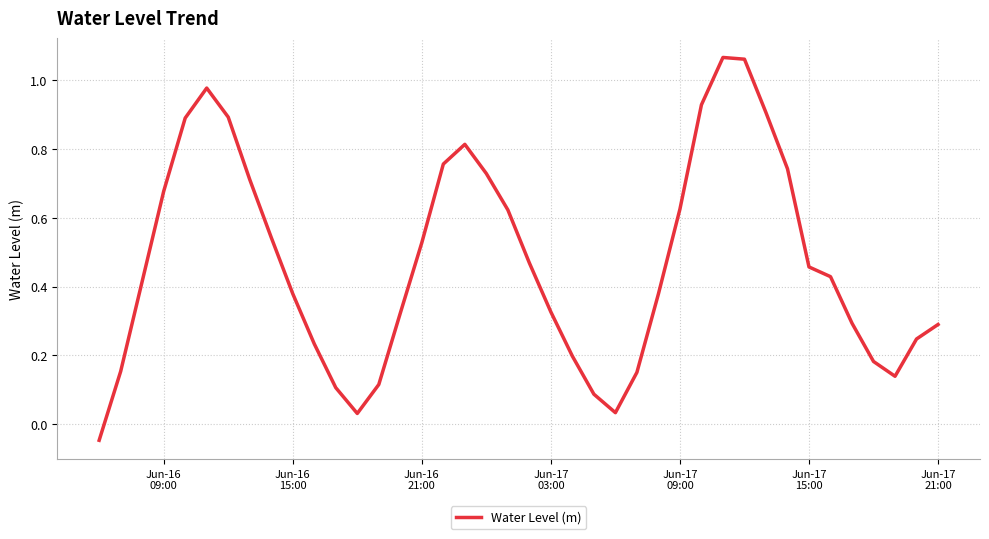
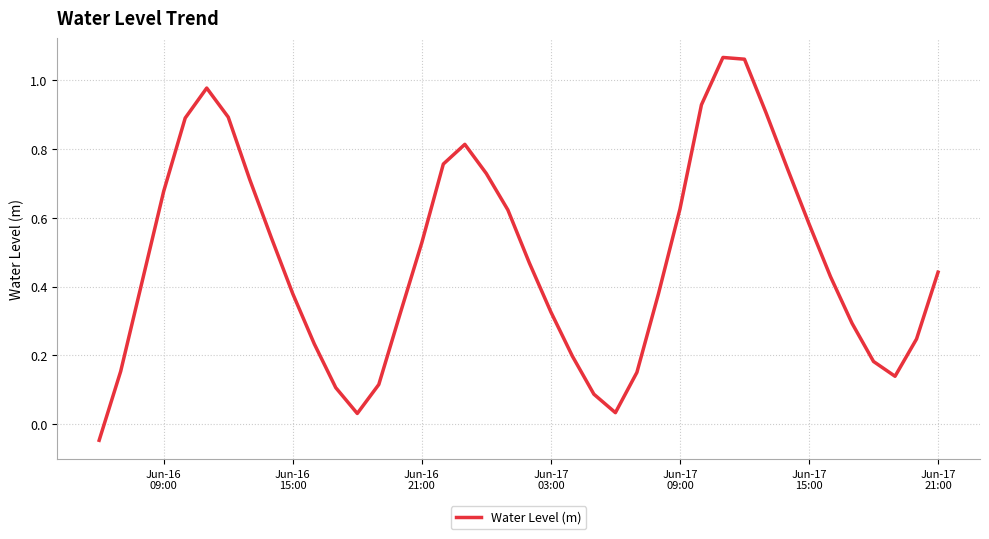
  {
    "Jun-16 09:00": 0.68,
    "Jun-16 15:00": 0.38,
    "Jun-16 21:00": 0.53,
    "Jun-17 03:00": 0.33,
    "Jun-17 09:00": 0.63,
-   "Jun-17 15:00": 0.46,
-   "Jun-17 21:00": 0.29
+   "Jun-17 15:00": 0.58,
+   "Jun-17 21:00": 0.44
  }
